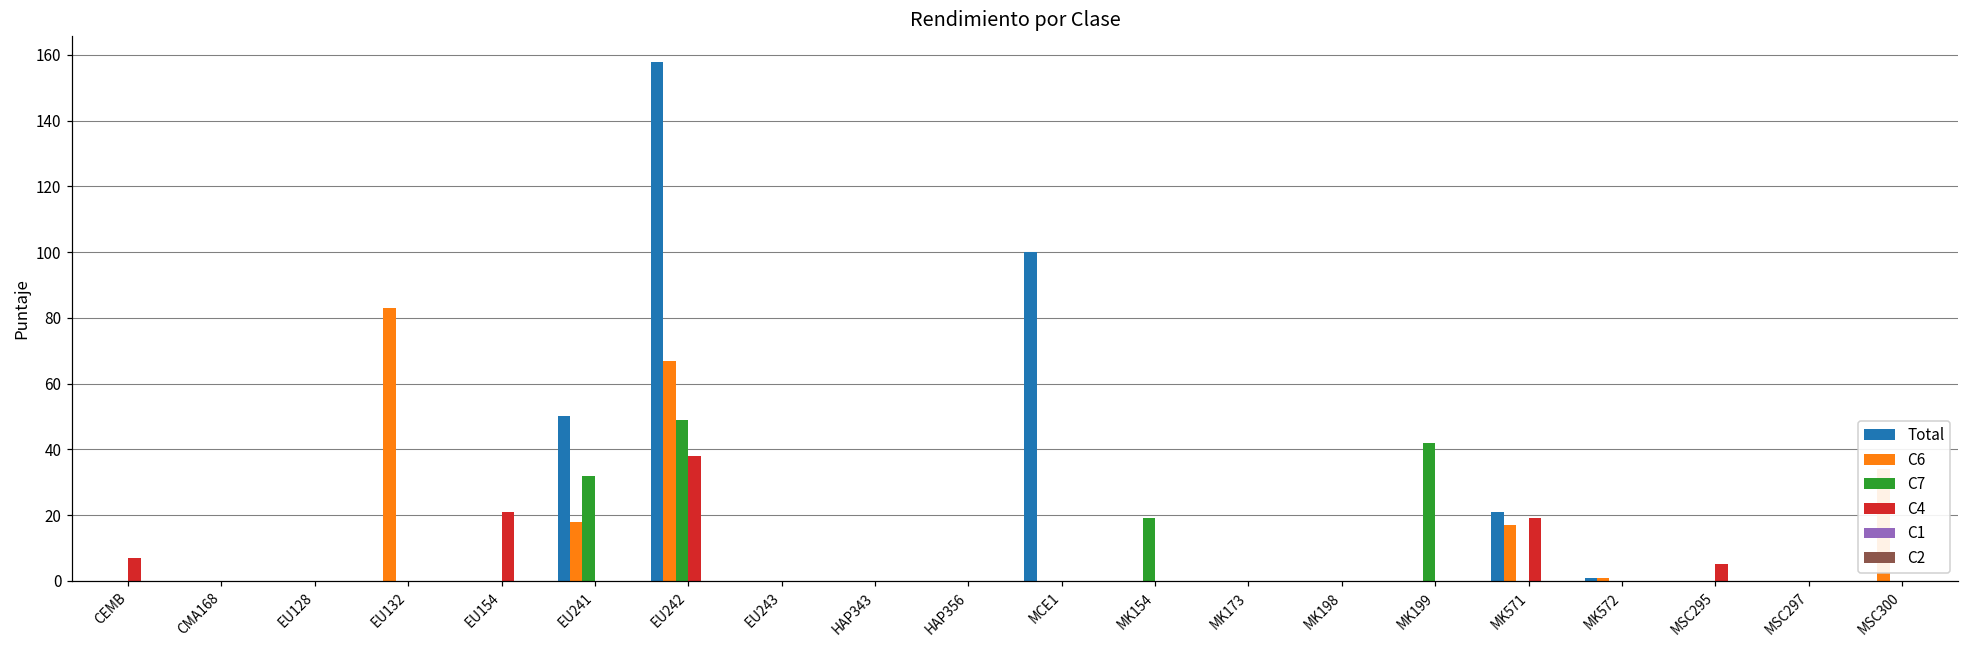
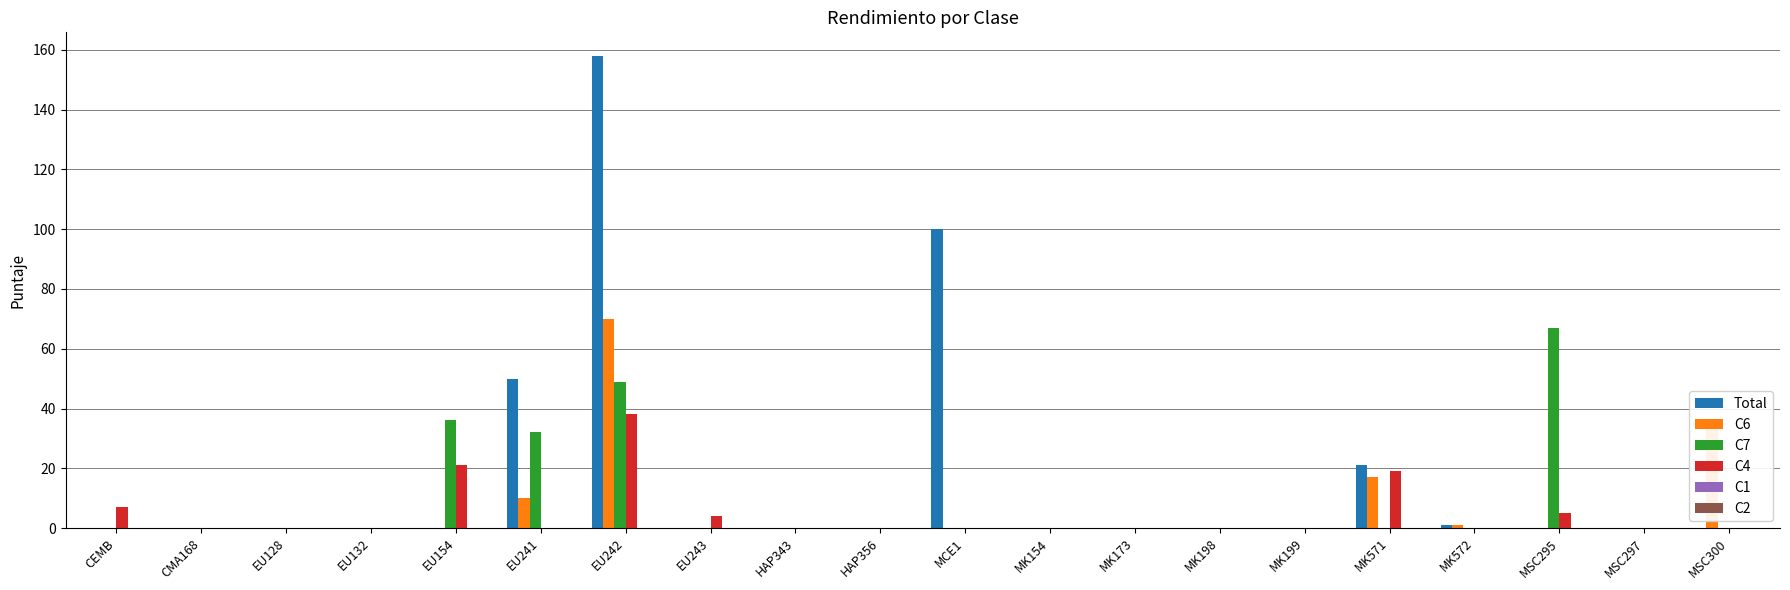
  {
    "Total": {
      "CEMB": 0,
      "CMA168": 0,
      "EU128": 0,
      "EU132": 0,
      "EU154": 0,
      "EU241": 50,
      "EU242": 158,
      "EU243": 0,
      "HAP343": 0,
      "HAP356": 0,
      "MCE1": 100,
      "MK154": 0,
      "MK173": 0,
      "MK198": 0,
      "MK199": 0,
      "MK571": 21,
      "MK572": 1,
      "MSC295": 0,
      "MSC297": 0,
      "MSC300": 0
    },
    "C6": {
      "CEMB": 0,
      "CMA168": 0,
      "EU128": 0,
-     "EU132": 83,
+     "EU132": 0,
      "EU154": 0,
-     "EU241": 18,
-     "EU242": 67,
+     "EU241": 10,
+     "EU242": 70,
      "EU243": 0,
      "HAP343": 0,
      "HAP356": 0,
      "MCE1": 0,
      "MK154": 0,
      "MK173": 0,
      "MK198": 0,
      "MK199": 0,
      "MK571": 17,
      "MK572": 1,
      "MSC295": 0,
      "MSC297": 0
    },
    "C7": {
      "CEMB": 0,
      "CMA168": 0,
      "EU128": 0,
      "EU132": 0,
-     "EU154": 0,
+     "EU154": 36,
      "EU241": 32,
      "EU242": 49,
      "EU243": 0,
      "HAP343": 0,
      "HAP356": 0,
      "MCE1": 0,
-     "MK154": 19,
+     "MK154": 0,
      "MK173": 0,
      "MK198": 0,
-     "MK199": 42,
+     "MK199": 0,
      "MK571": 0,
      "MK572": 0,
-     "MSC295": 0,
+     "MSC295": 67,
      "MSC297": 0,
      "MSC300": 0
    },
    "C4": {
      "CEMB": 7,
      "CMA168": 0,
      "EU128": 0,
      "EU132": 0,
      "EU154": 21,
      "EU241": 0,
      "EU242": 38,
-     "EU243": 0,
+     "EU243": 4,
      "HAP343": 0,
      "HAP356": 0,
      "MCE1": 0,
      "MK154": 0,
      "MK173": 0,
      "MK198": 0,
      "MK199": 0,
      "MK571": 19,
      "MK572": 0,
      "MSC295": 5,
      "MSC297": 0,
      "MSC300": 0
    },
    "C1": {
      "CEMB": 0,
      "CMA168": 0,
      "EU128": 0,
      "EU132": 0,
      "EU154": 0,
      "EU241": 0,
      "EU242": 0,
      "EU243": 0,
      "HAP343": 0,
      "HAP356": 0,
      "MCE1": 0,
      "MK154": 0,
      "MK173": 0,
      "MK198": 0,
      "MK199": 0,
      "MK571": 0,
      "MK572": 0,
      "MSC295": 0,
      "MSC297": 0,
      "MSC300": 0
    },
    "C2": {
      "CEMB": 0,
      "CMA168": 0,
      "EU128": 0,
      "EU132": 0,
      "EU154": 0,
      "EU241": 0,
      "EU242": 0,
      "EU243": 0,
      "HAP343": 0,
      "HAP356": 0,
      "MCE1": 0,
      "MK154": 0,
      "MK173": 0,
      "MK198": 0,
      "MK199": 0,
      "MK571": 0,
      "MK572": 0,
      "MSC295": 0,
      "MSC297": 0,
      "MSC300": 0
    }
  }
